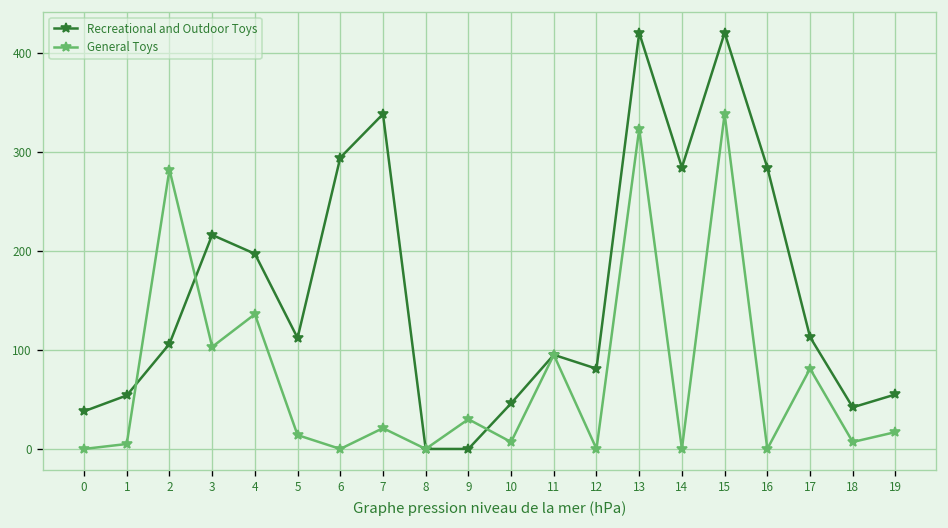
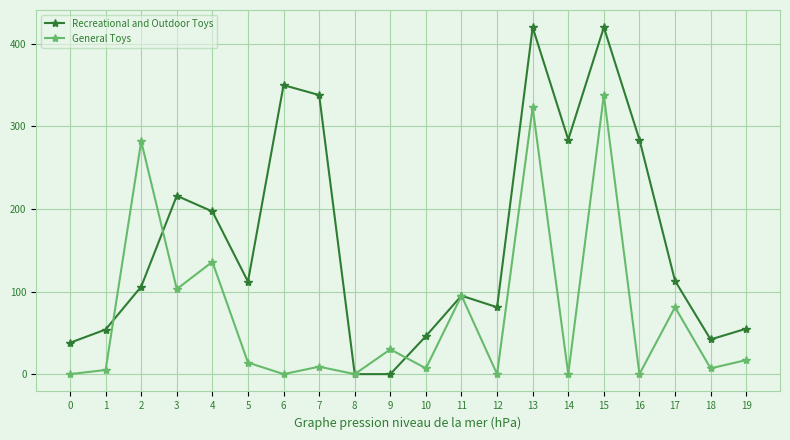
  {
    "Recreational and Outdoor Toys": {
      "0": 40,
      "1": 50,
      "2": 110,
      "3": 220,
      "4": 200,
      "5": 110,
-     "6": 290,
+     "6": 350,
      "7": 340,
      "9": 0,
      "10": 50,
      "12": 80,
      "13": 420,
      "14": 280,
      "15": 420,
      "16": 280,
      "17": 110,
      "18": 40,
      "19": 60
    },
    "General Toys": {
      "0": 0,
      "1": 10,
      "2": 280,
      "3": 100,
      "4": 140,
      "5": 10,
      "6": 0,
-     "7": 20,
+     "7": 10,
      "9": 30,
      "10": 10,
      "12": 0,
      "13": 320,
      "14": 0,
      "15": 340,
      "16": 0,
      "17": 80,
      "18": 10,
      "19": 20
    }
  }
